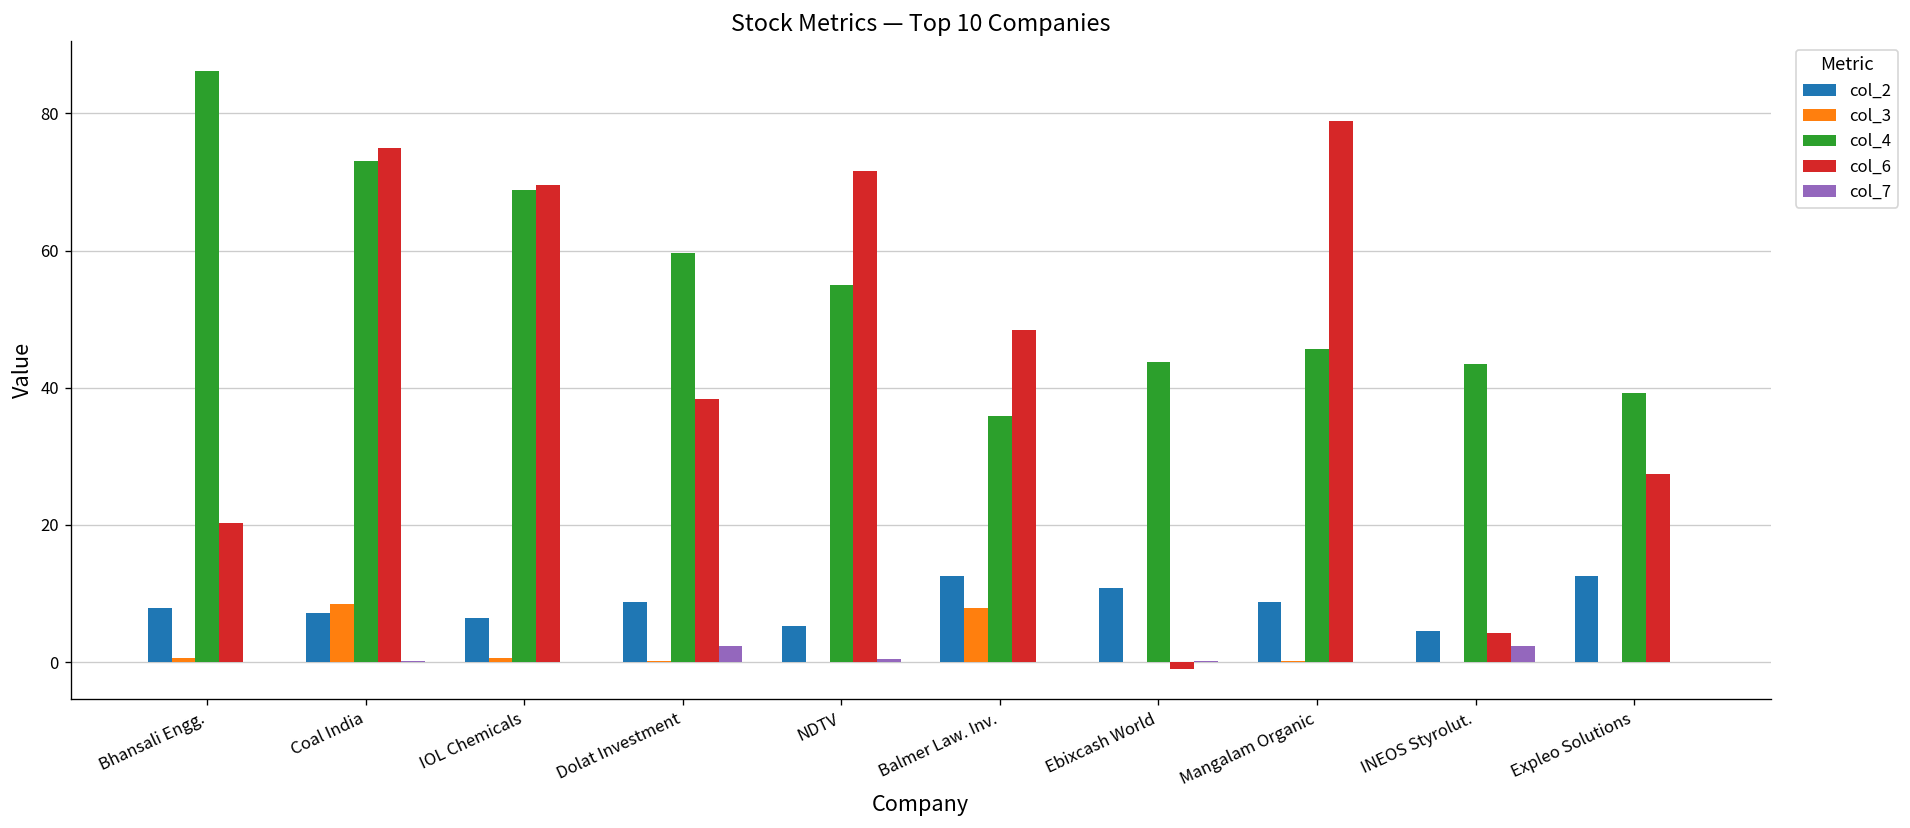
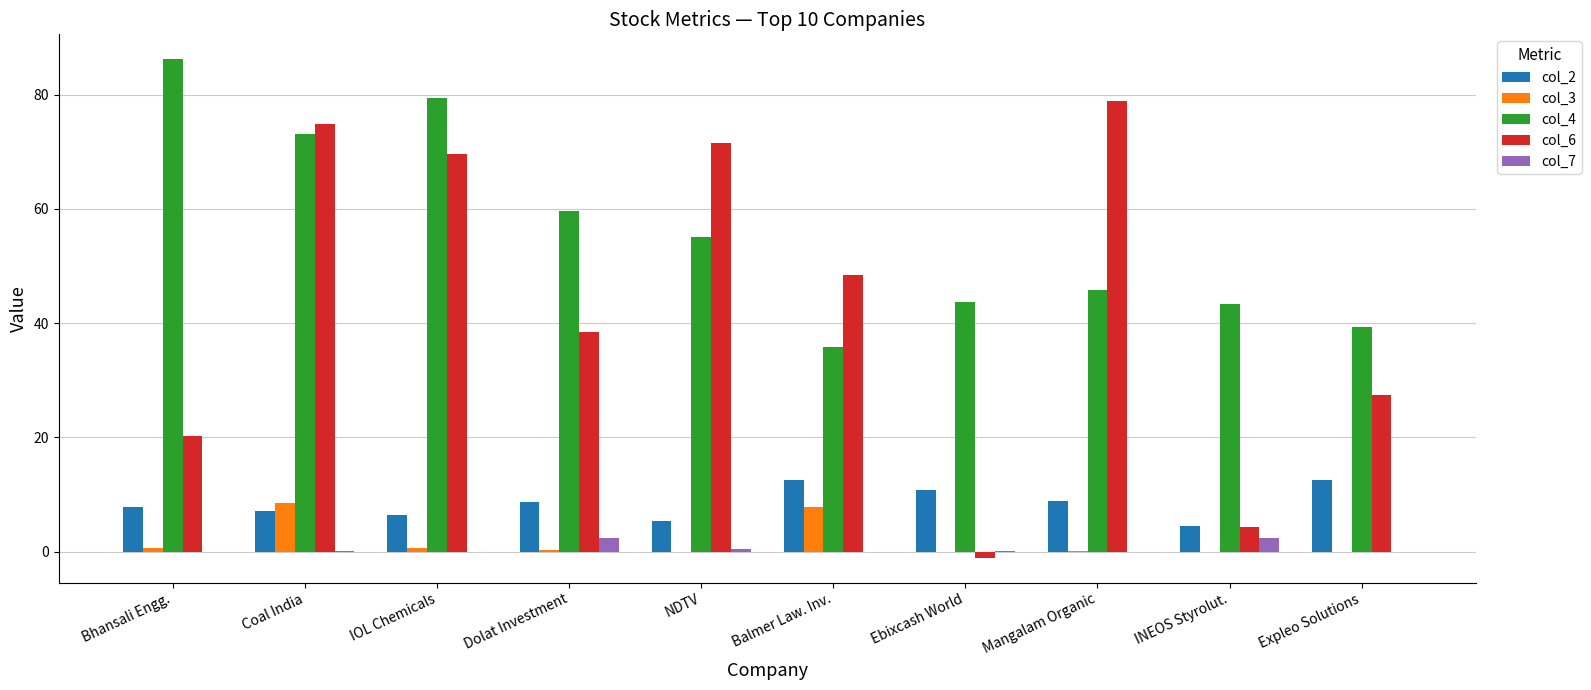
  {
    "col_2": {
      "Bhansali Engg.": 8,
      "Coal India": 7,
      "IOL Chemicals": 6,
      "Dolat Investment": 9,
      "NDTV": 5,
      "Balmer Law. Inv.": 13,
      "Ebixcash World": 11,
      "Mangalam Organic": 9,
      "INEOS Styrolut.": 5,
      "Expleo Solutions": 13
    },
    "col_3": {
      "Bhansali Engg.": 1,
      "Coal India": 8,
      "IOL Chemicals": 1,
      "NDTV": 0,
      "Balmer Law. Inv.": 8,
      "Ebixcash World": 0,
      "INEOS Styrolut.": 0,
      "Expleo Solutions": 0
    },
    "col_4": {
      "Bhansali Engg.": 86,
      "Coal India": 73,
-     "IOL Chemicals": 69,
+     "IOL Chemicals": 79,
      "Dolat Investment": 60,
      "NDTV": 55,
      "Balmer Law. Inv.": 36,
      "Ebixcash World": 44,
      "Mangalam Organic": 46,
      "INEOS Styrolut.": 43,
      "Expleo Solutions": 39
    },
    "col_6": {
      "Bhansali Engg.": 20,
      "Coal India": 75,
      "IOL Chemicals": 70,
      "Dolat Investment": 38,
      "NDTV": 72,
      "Balmer Law. Inv.": 48,
      "Ebixcash World": -1,
      "Mangalam Organic": 79,
      "INEOS Styrolut.": 4,
      "Expleo Solutions": 27
    },
    "col_7": {
      "Bhansali Engg.": 0,
      "Dolat Investment": 2,
      "NDTV": 0,
      "Balmer Law. Inv.": 0,
      "Mangalam Organic": 0,
      "INEOS Styrolut.": 2,
      "Expleo Solutions": 0
    }
  }
